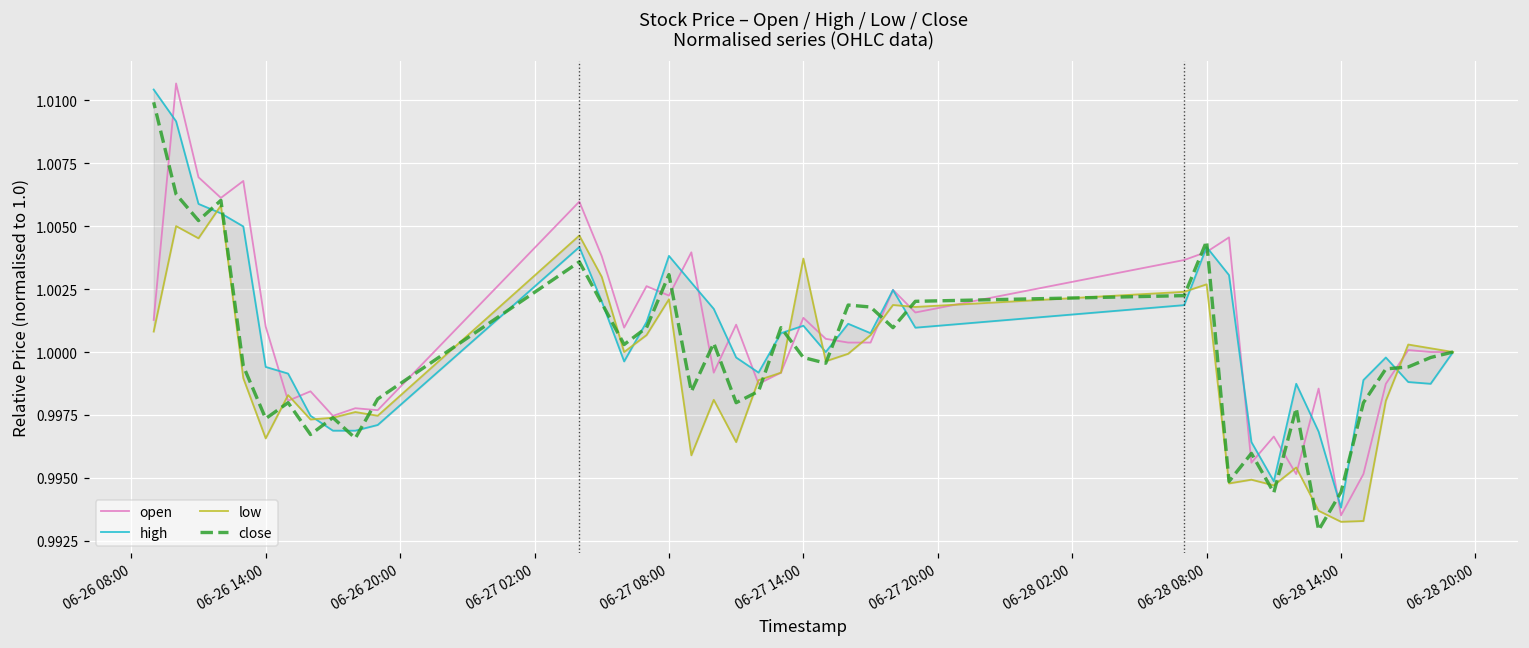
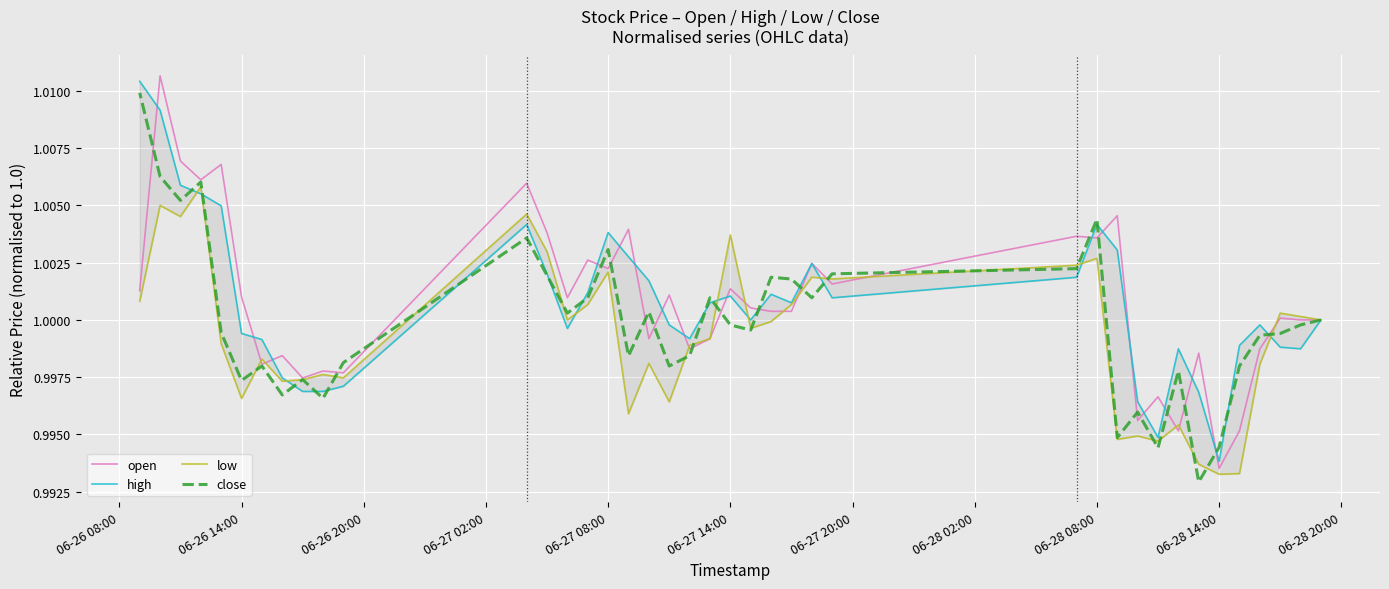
  {
    "open": {
      "06-26 14:00": 1.0010,
      "06-27 08:00": 1.0022,
      "06-27 14:00": 1.0014,
-     "06-28 08:00": 1.0040,
+     "06-28 08:00": 1.0036,
      "06-28 14:00": 0.9935
    },
    "high": {
      "06-27 14:00": 1.0010
    },
    "low": {
      "06-26 14:00": 0.9966,
      "06-27 08:00": 1.0021,
      "06-28 08:00": 1.0027,
      "06-28 14:00": 0.9933
    },
    "close": {
      "06-26 14:00": 0.9974,
      "06-27 08:00": 1.0031,
      "06-27 14:00": 0.9998,
      "06-28 08:00": 1.0044,
      "06-28 14:00": 0.9944
    }
  }
